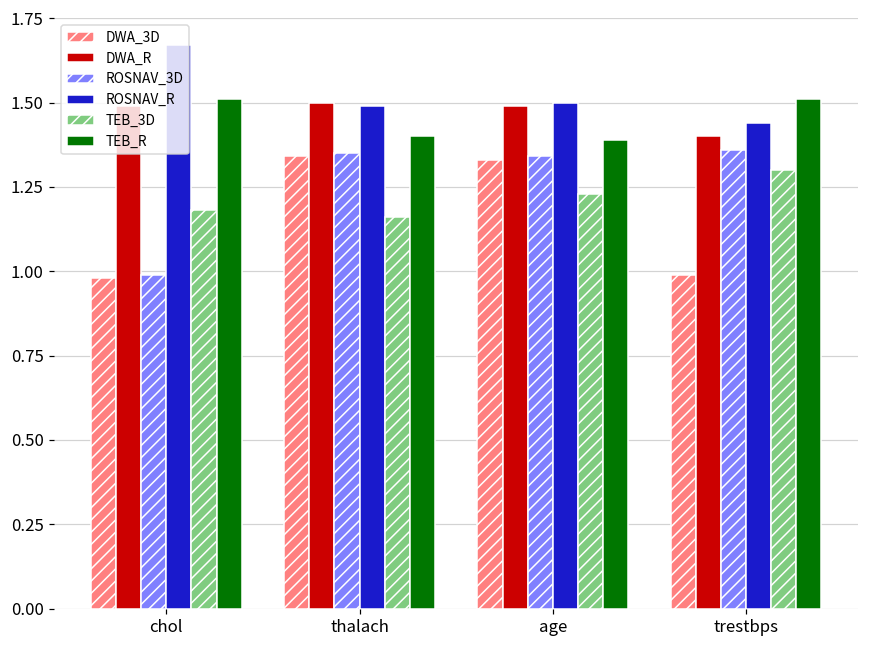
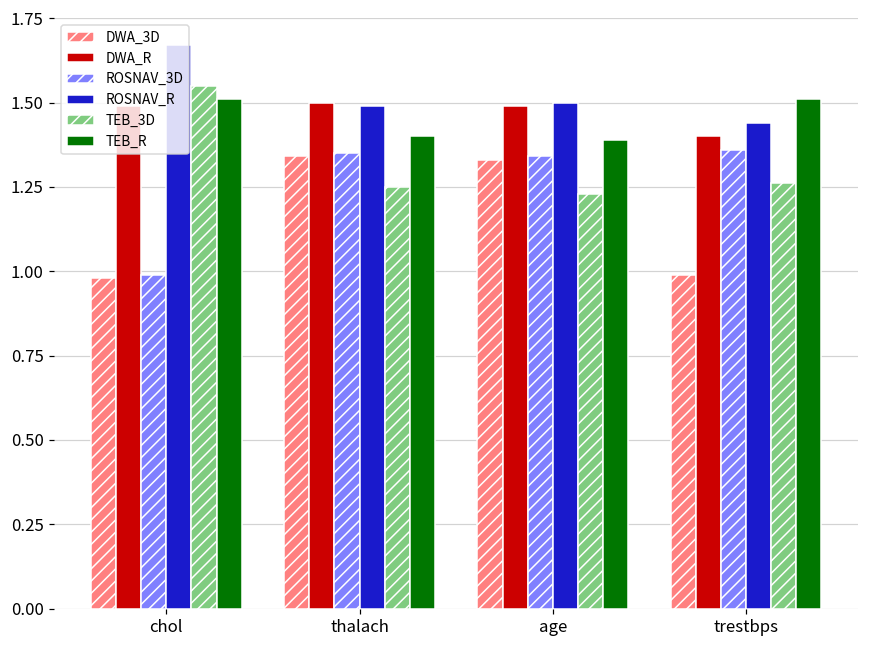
  {
    "DWA_3D": {
      "chol": 0.98,
      "thalach": 1.34,
      "age": 1.33,
      "trestbps": 0.99
    },
    "DWA_R": {
      "thalach": 1.50,
      "age": 1.49,
      "trestbps": 1.40
    },
    "ROSNAV_3D": {
      "chol": 0.99,
      "thalach": 1.35,
      "age": 1.34,
      "trestbps": 1.36
    },
    "ROSNAV_R": {
      "thalach": 1.49,
      "age": 1.50,
      "trestbps": 1.44
    },
    "TEB_3D": {
-     "chol": 1.18,
-     "thalach": 1.16,
+     "chol": 1.55,
+     "thalach": 1.25,
      "age": 1.23,
-     "trestbps": 1.30
+     "trestbps": 1.26
    },
    "TEB_R": {
      "chol": 1.51,
      "thalach": 1.40,
      "age": 1.39,
      "trestbps": 1.51
    }
  }
